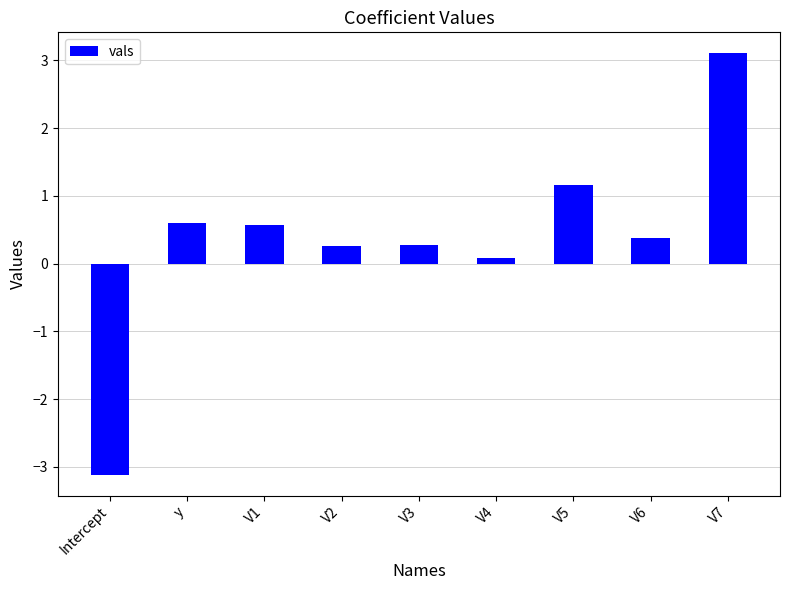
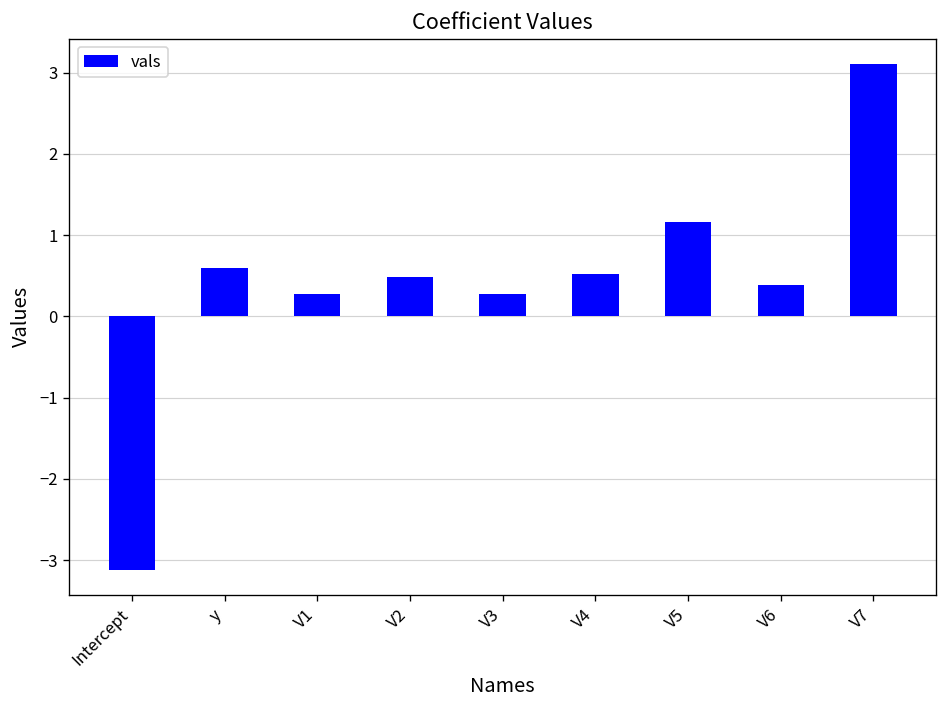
  {
    "Intercept": -3.1,
    "y": 0.6,
-   "V1": 0.6,
-   "V2": 0.3,
+   "V1": 0.3,
+   "V2": 0.5,
    "V3": 0.3,
-   "V4": 0.1,
+   "V4": 0.5,
    "V5": 1.2,
    "V6": 0.4,
    "V7": 3.1
  }
